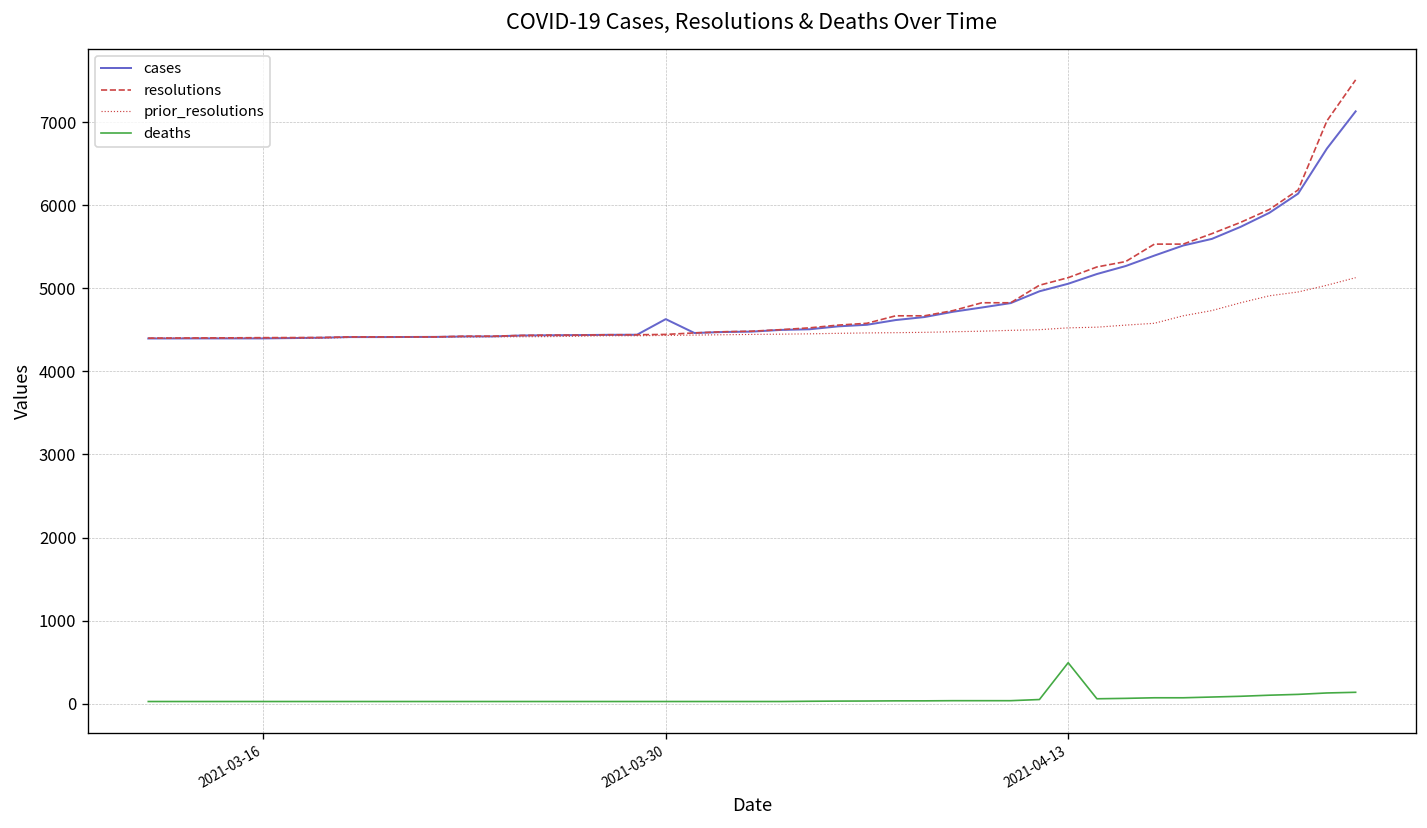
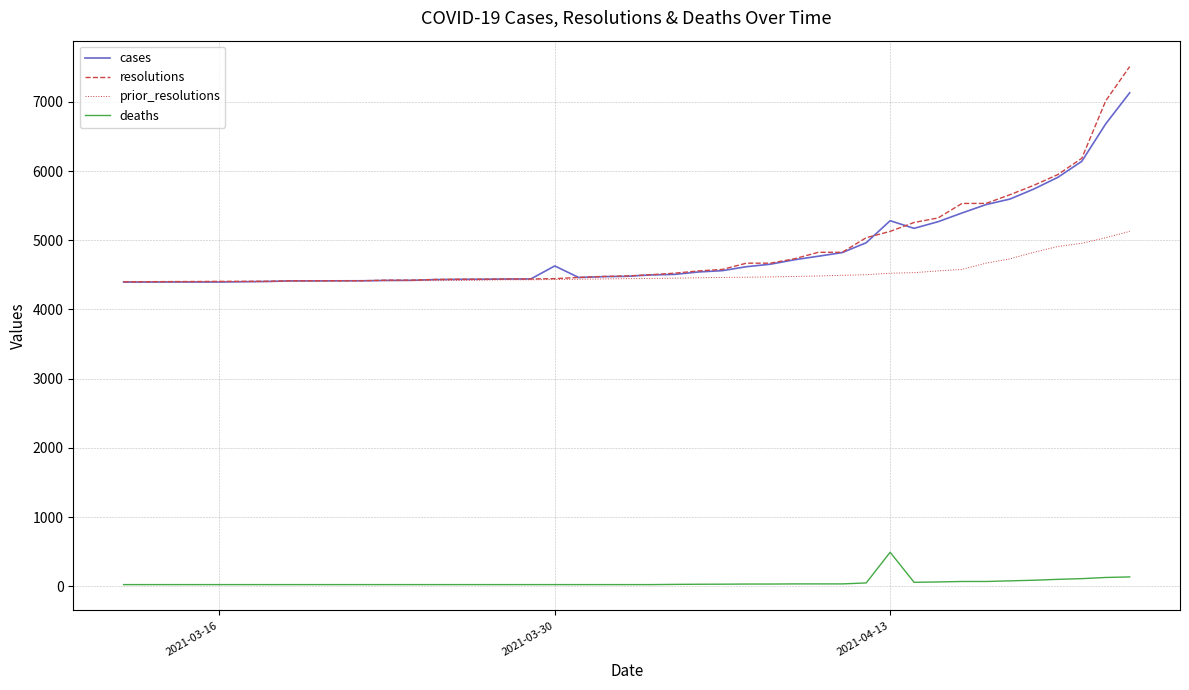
  {
    "cases": {
      "2021-03-30": 4600,
-     "2021-04-13": 5100
+     "2021-04-13": 5300
    },
    "deaths": {
      "2021-03-16": 0,
      "2021-03-30": 0,
      "2021-04-13": 500
    }
  }
